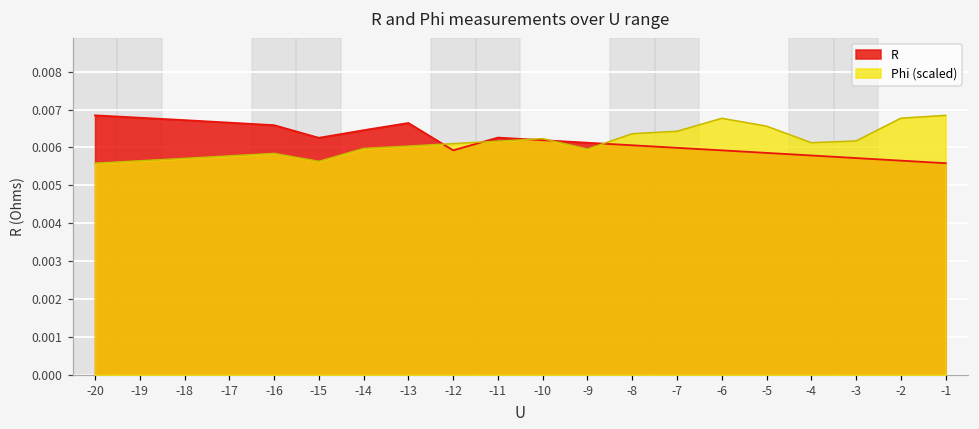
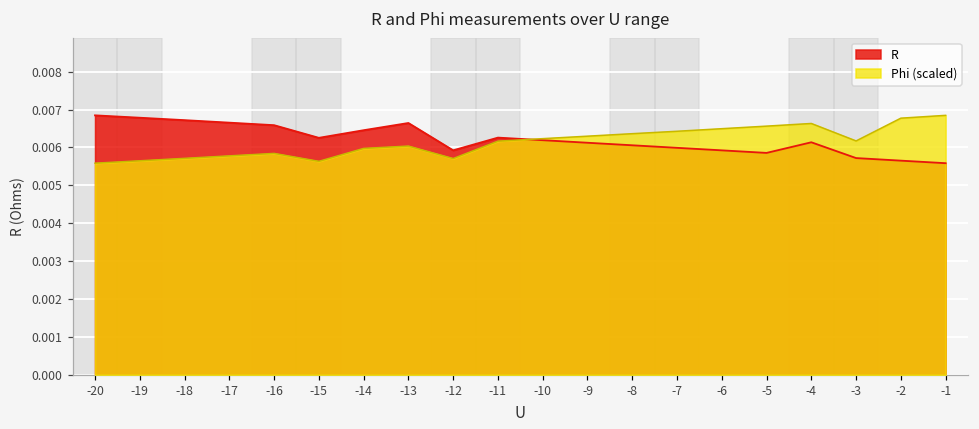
  {
    "R": {
      "-20": 0.0068,
      "-19": 0.0068,
      "-18": 0.0067,
      "-17": 0.0067,
      "-16": 0.0066,
      "-15": 0.0063,
      "-14": 0.0065,
      "-13": 0.0066,
      "-12": 0.0059,
      "-11": 0.0063,
      "-9": 0.0061,
      "-8": 0.0061,
      "-7": 0.0060,
      "-6": 0.0059,
      "-5": 0.0059,
-     "-4": 0.0058,
+     "-4": 0.0061,
      "-3": 0.0057,
      "-2": 0.0057,
      "-1": 0.0056
    },
    "Phi (scaled)": {
      "-20": 0.0056,
      "-19": 0.0056,
      "-18": 0.0057,
      "-17": 0.0058,
      "-16": 0.0058,
      "-15": 0.0056,
      "-14": 0.0060,
      "-13": 0.0060,
-     "-12": 0.0061,
+     "-12": 0.0057,
      "-11": 0.0062,
-     "-9": 0.0060,
+     "-9": 0.0063,
      "-8": 0.0064,
      "-7": 0.0064,
-     "-6": 0.0068,
+     "-6": 0.0065,
      "-5": 0.0066,
-     "-4": 0.0061,
+     "-4": 0.0066,
      "-3": 0.0062,
      "-2": 0.0068,
      "-1": 0.0068
    }
  }
